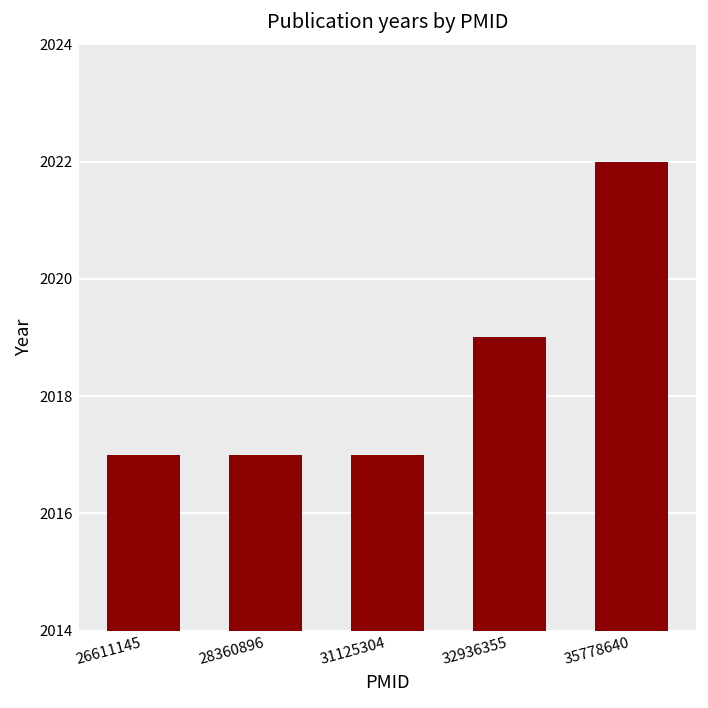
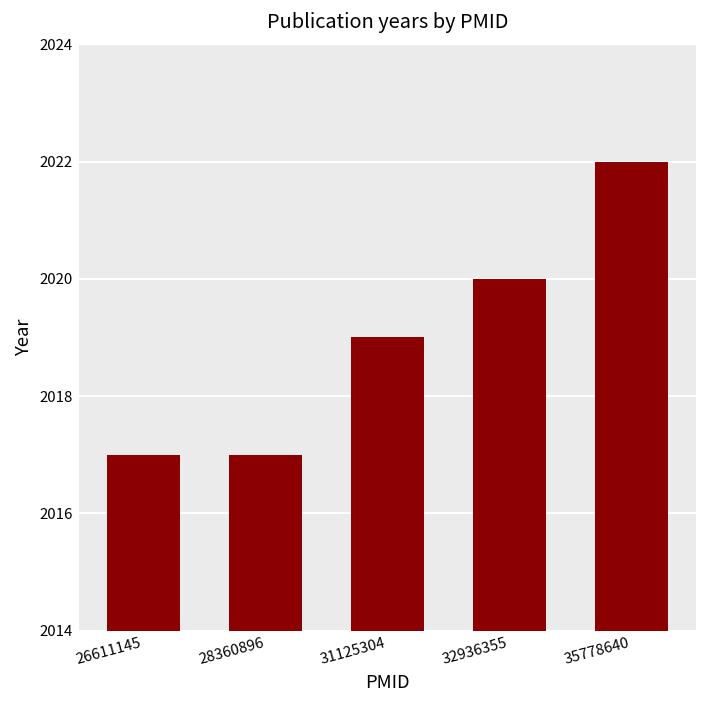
  {
    "26611145": 2017,
    "28360896": 2017,
-   "31125304": 2017,
-   "32936355": 2019,
+   "31125304": 2019,
+   "32936355": 2020,
    "35778640": 2022
  }
